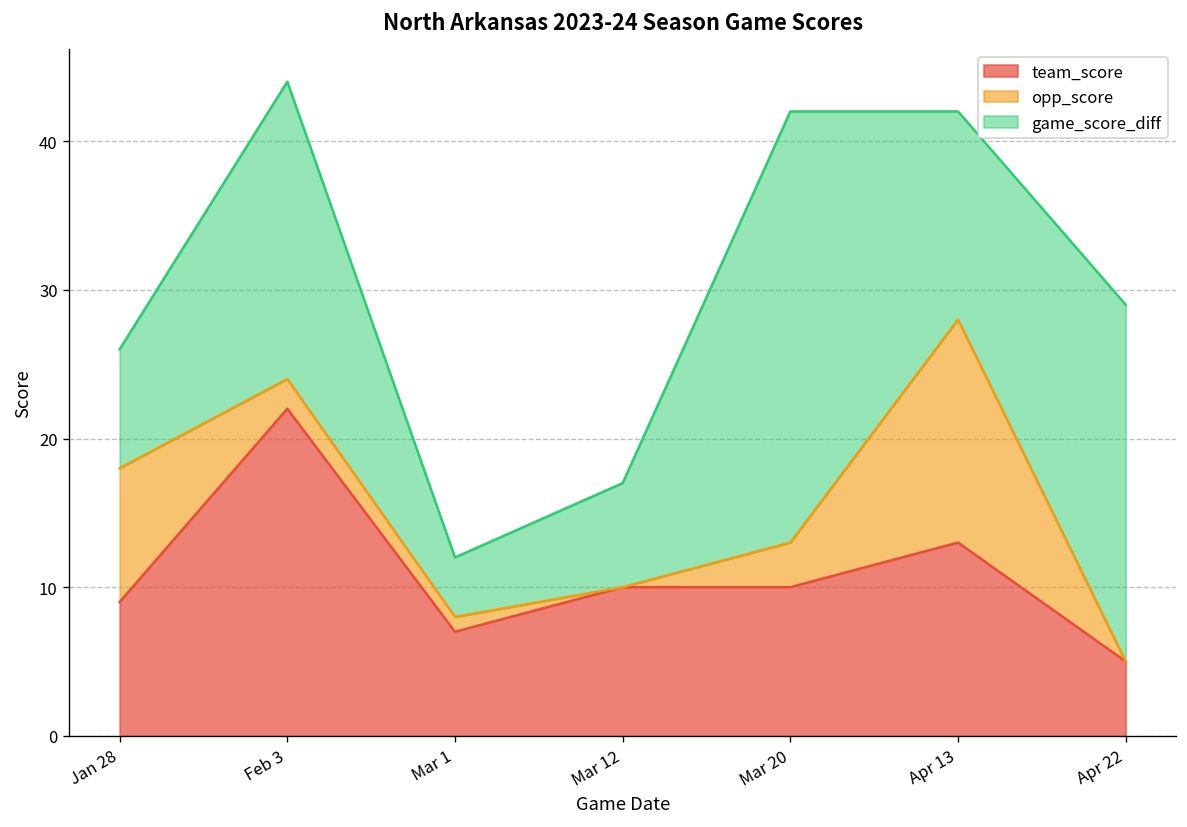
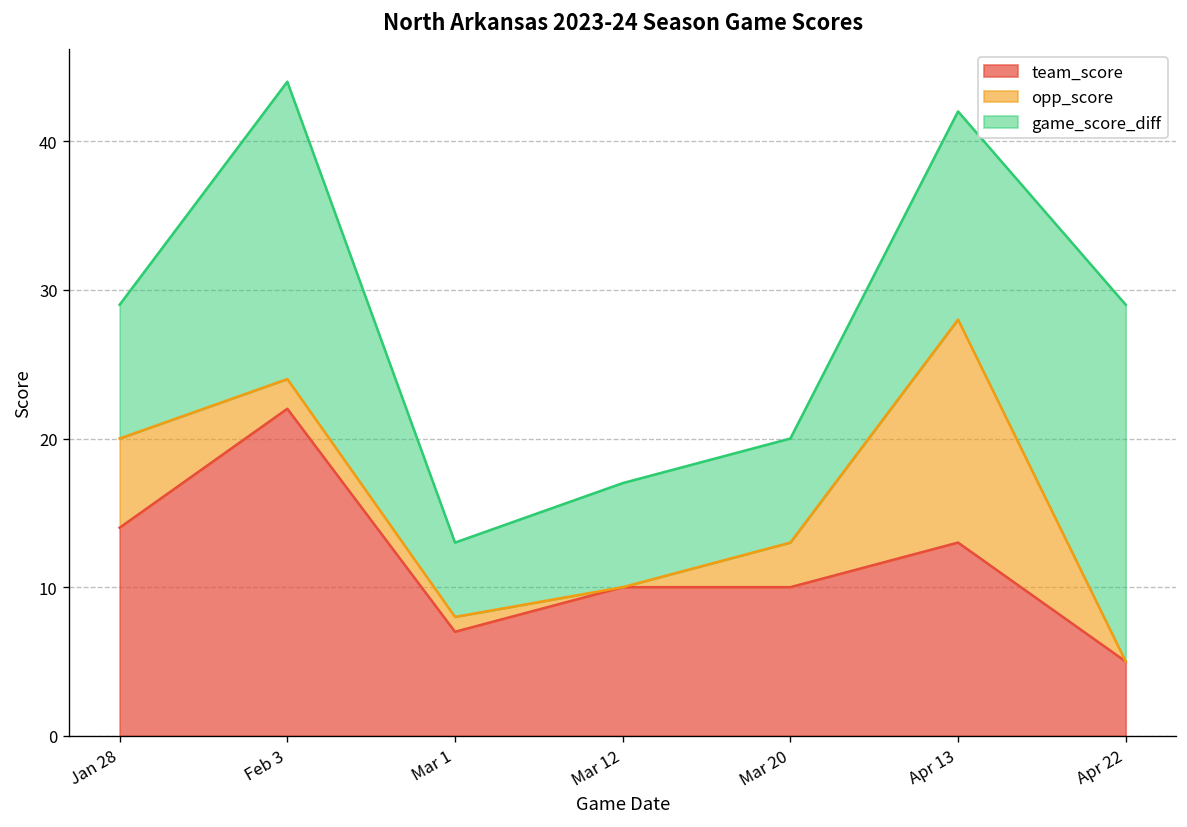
  {
    "team_score": {
-     "Jan 28": 9,
+     "Jan 28": 14,
      "Feb 3": 22,
      "Mar 1": 7,
      "Mar 20": 10,
      "Apr 13": 13
    },
    "opp_score": {
-     "Jan 28": 9,
+     "Jan 28": 6,
      "Feb 3": 2,
      "Mar 1": 1,
      "Mar 20": 3,
      "Apr 13": 15
    },
    "game_score_diff": {
-     "Jan 28": 8,
+     "Jan 28": 9,
      "Feb 3": 20,
-     "Mar 1": 4,
+     "Mar 1": 5,
      "Mar 12": 7,
-     "Mar 20": 29,
+     "Mar 20": 7,
      "Apr 13": 14,
      "Apr 22": 24
    }
  }
